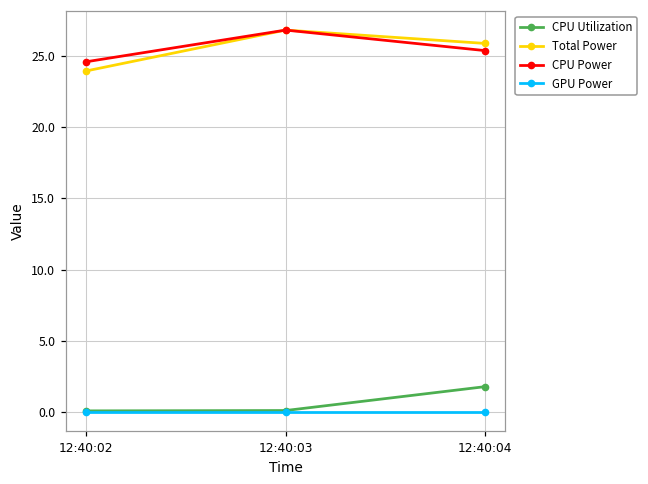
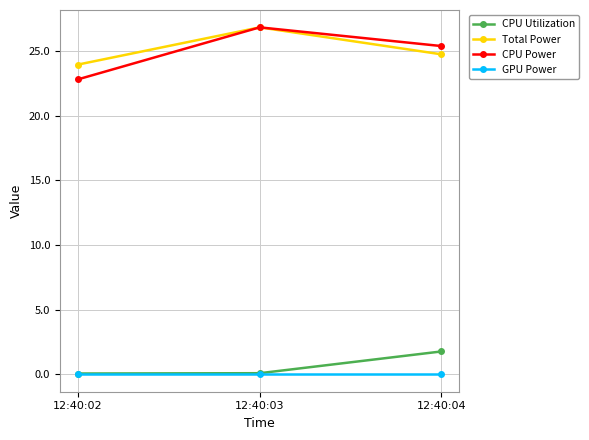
  {
    "CPU Utilization": {
      "12:40:04": 1.8
    },
    "Total Power": {
      "12:40:02": 24.0,
-     "12:40:04": 25.9
+     "12:40:04": 24.7
    },
    "CPU Power": {
-     "12:40:02": 24.6,
+     "12:40:02": 22.8,
      "12:40:04": 25.4
    },
    "GPU Power": {
      "12:40:04": 0.0
    }
  }
